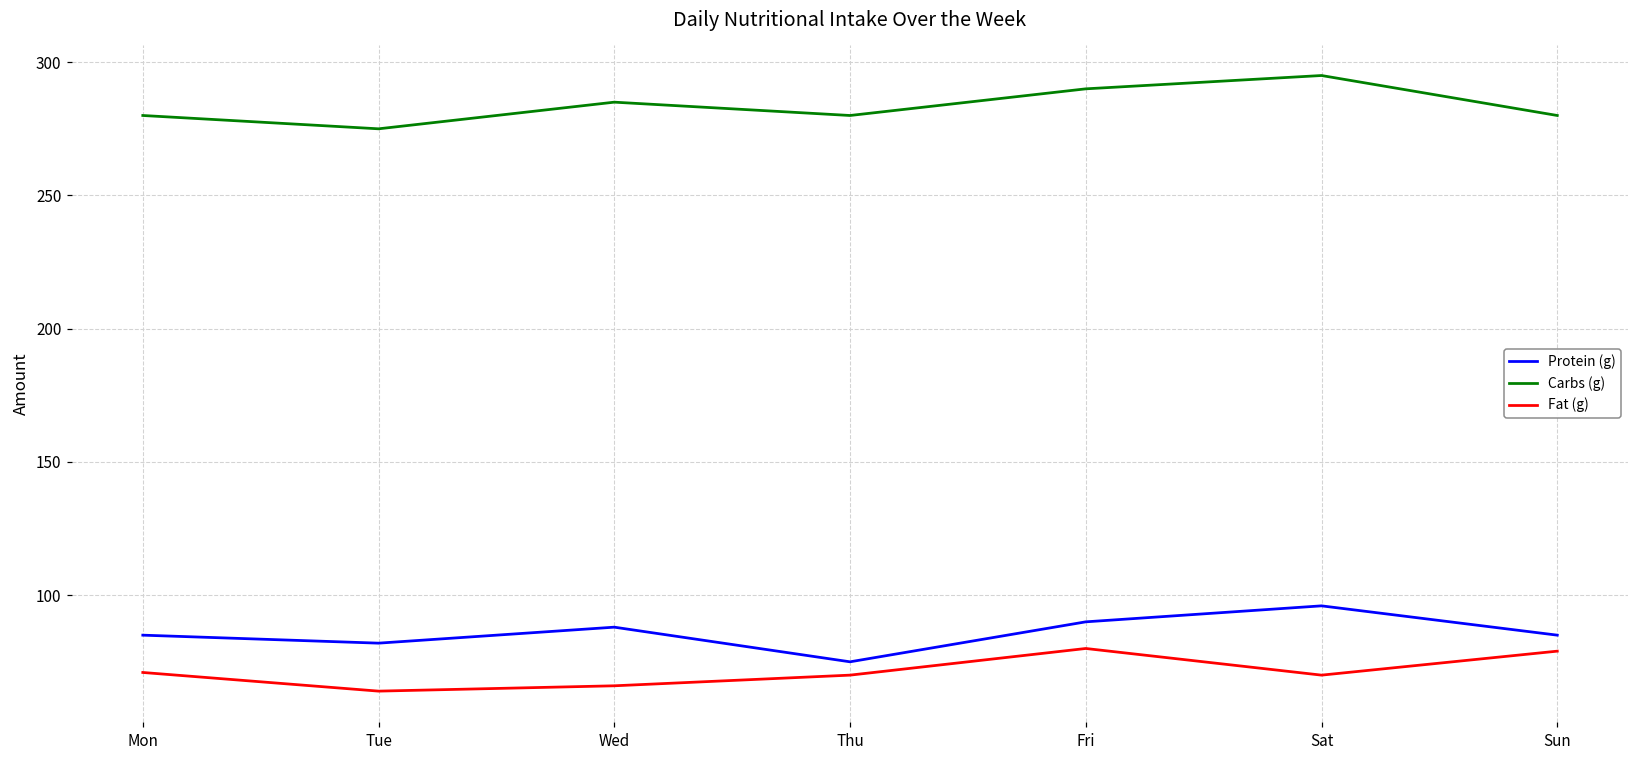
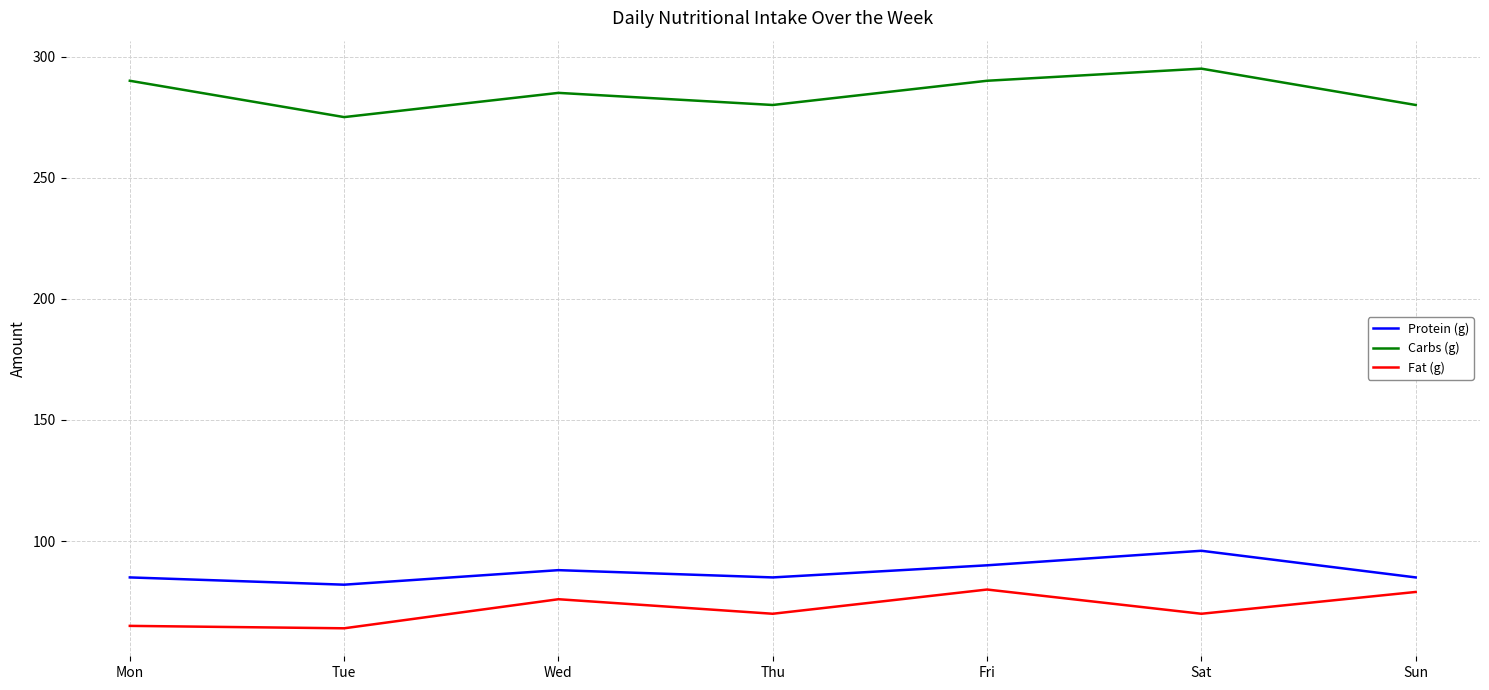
  {
    "Protein (g)": {
      "Mon": 85,
      "Tue": 82,
      "Wed": 88,
-     "Thu": 75,
+     "Thu": 85,
      "Fri": 90,
      "Sat": 96,
      "Sun": 85
    },
    "Carbs (g)": {
-     "Mon": 280,
+     "Mon": 290,
      "Tue": 275,
      "Wed": 285,
      "Thu": 280,
      "Fri": 290,
      "Sat": 295,
      "Sun": 280
    },
    "Fat (g)": {
-     "Mon": 71,
+     "Mon": 65,
      "Tue": 64,
-     "Wed": 66,
+     "Wed": 76,
      "Thu": 70,
      "Fri": 80,
      "Sat": 70,
      "Sun": 79
    }
  }
